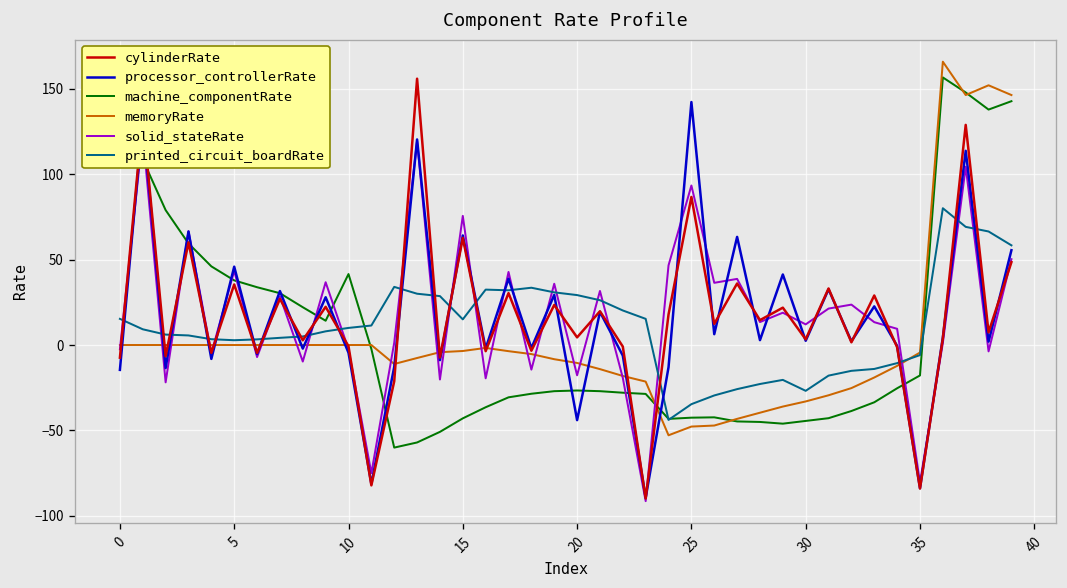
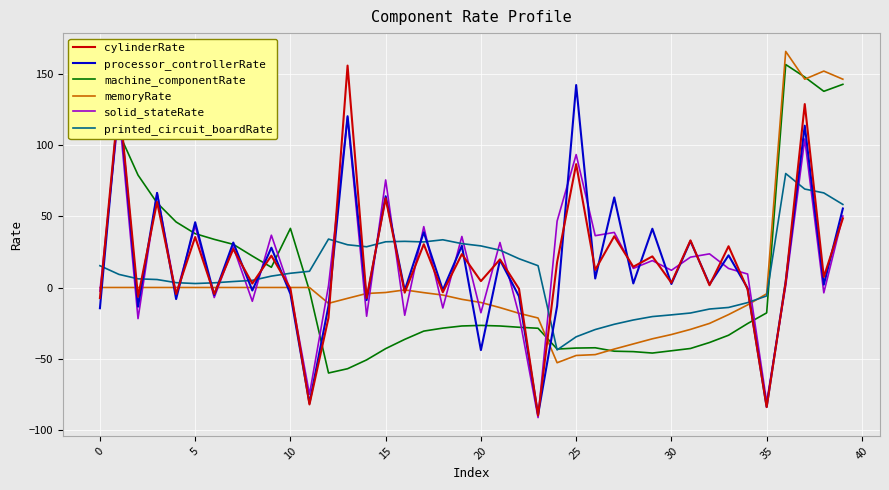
  {
    "cylinderRate": {
      "0": -7,
      "5": 35,
      "20": 4,
      "25": 87
    },
    "processor_controllerRate": {
      "0": -15,
      "5": 46,
      "10": -5,
      "20": -44,
      "25": 142
    },
    "machine_componentRate": {
      "5": 38,
      "10": 42,
      "15": -43,
      "20": -27,
      "25": -43,
      "30": -44,
      "35": -18
    },
    "memoryRate": {
      "0": 0,
      "5": 0,
      "15": -4,
      "20": -11,
      "25": -48,
      "30": -33
    },
    "solid_stateRate": {
      "0": -3,
      "5": 43,
      "15": 76,
      "20": -18,
      "25": 93,
      "30": 12,
      "35": -80
    },
    "printed_circuit_boardRate": {
      "0": 15,
      "5": 3,
      "10": 10,
-     "15": 15,
+     "15": 32,
      "20": 29,
      "25": -35,
-     "30": -27
+     "30": -19
    }
  }
